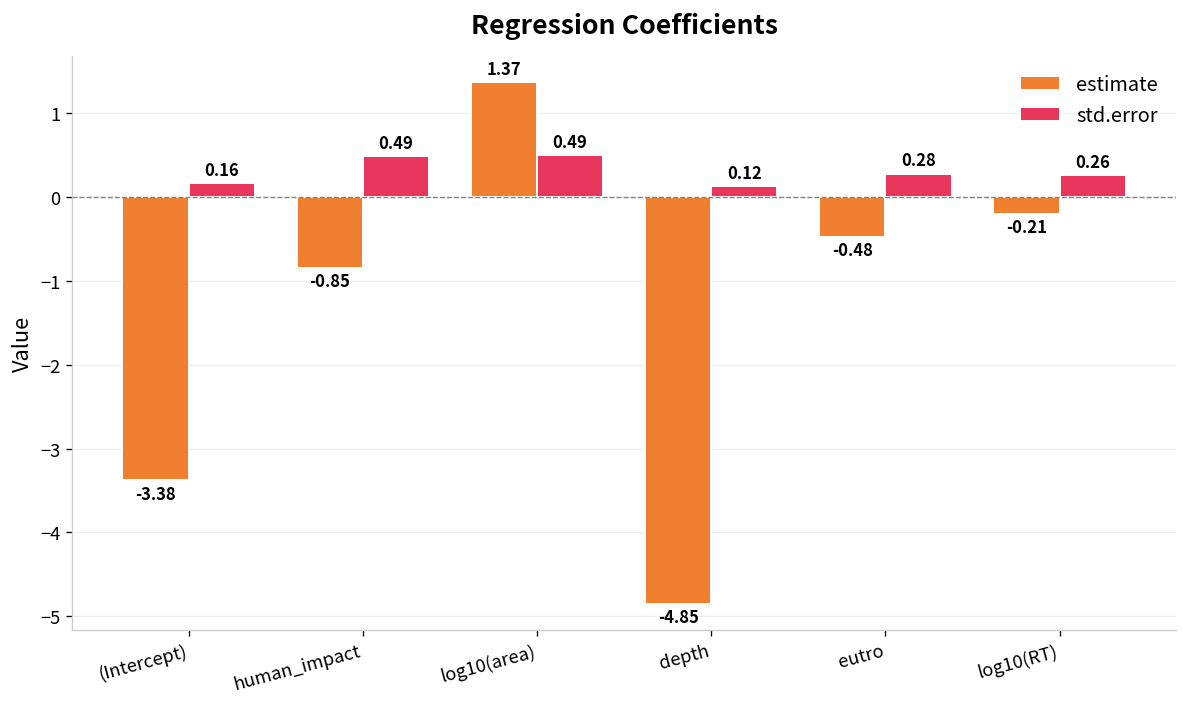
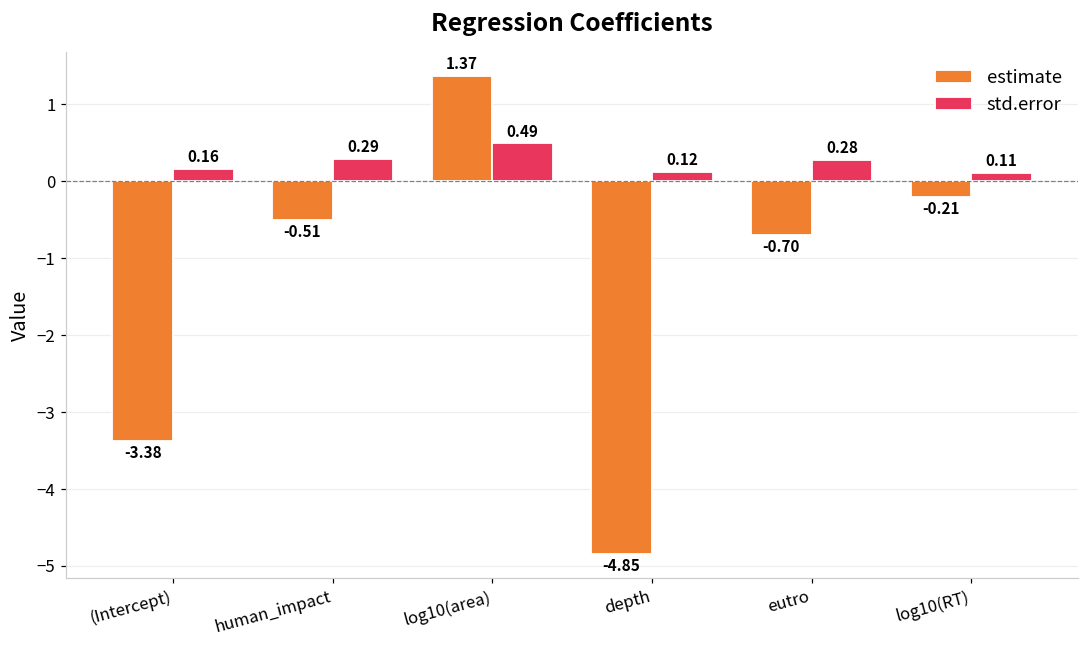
  {
    "estimate": {
      "(Intercept)": -3.38,
-     "human_impact": -0.85,
+     "human_impact": -0.51,
      "log10(area)": 1.37,
      "depth": -4.85,
-     "eutro": -0.48,
+     "eutro": -0.70,
      "log10(RT)": -0.21
    },
    "std.error": {
      "(Intercept)": 0.16,
-     "human_impact": 0.49,
+     "human_impact": 0.29,
      "log10(area)": 0.49,
      "depth": 0.12,
      "eutro": 0.28,
-     "log10(RT)": 0.26
+     "log10(RT)": 0.11
    }
  }
